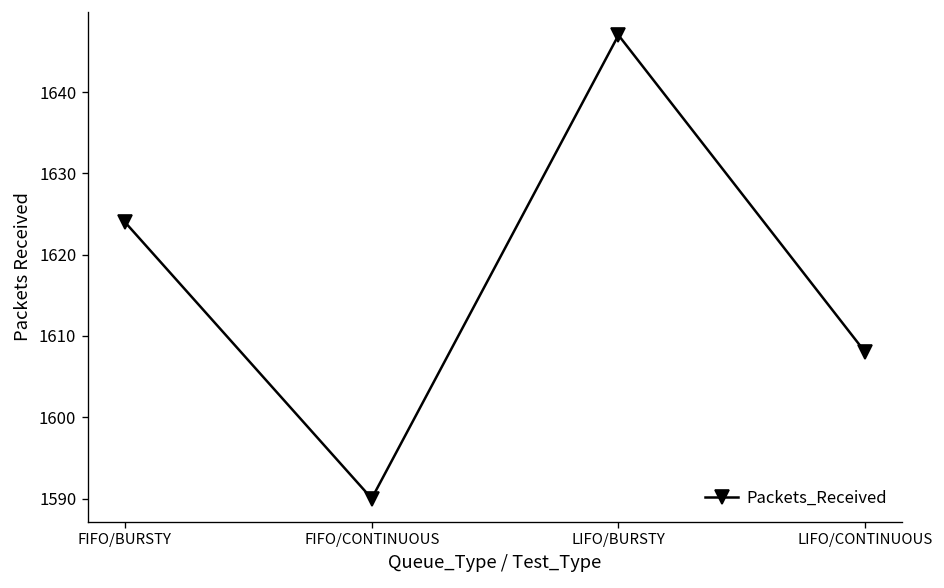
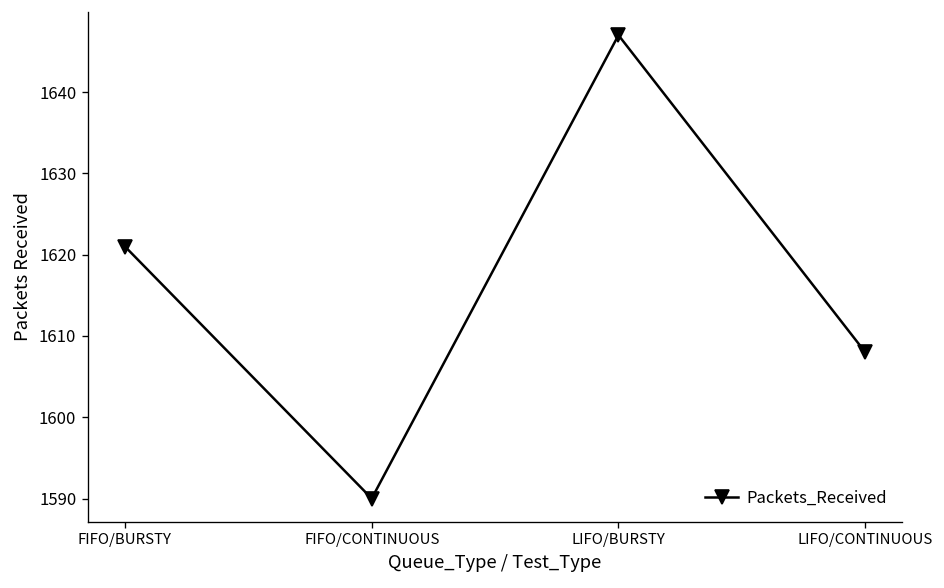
  {
-   "FIFO/BURSTY": 1624,
+   "FIFO/BURSTY": 1621,
    "FIFO/CONTINUOUS": 1590,
    "LIFO/BURSTY": 1647,
    "LIFO/CONTINUOUS": 1608
  }
